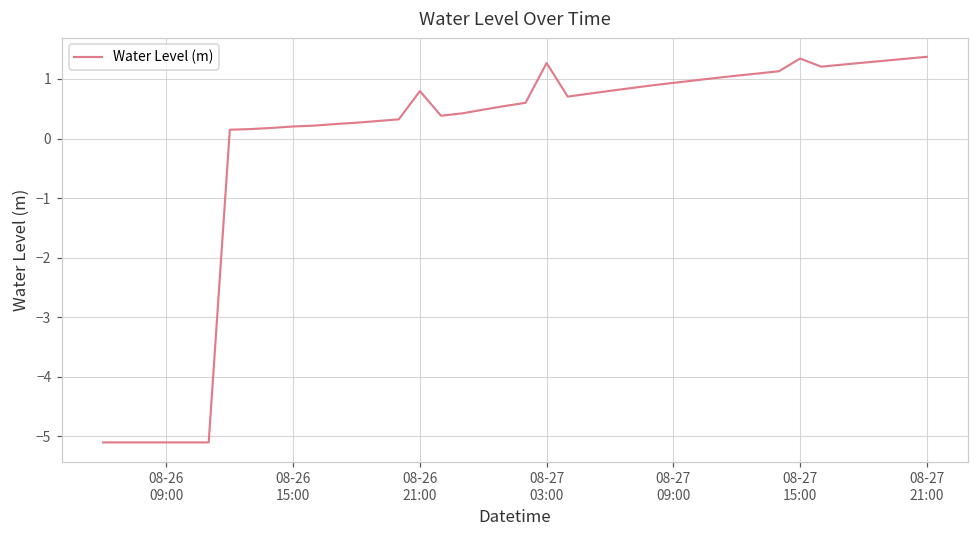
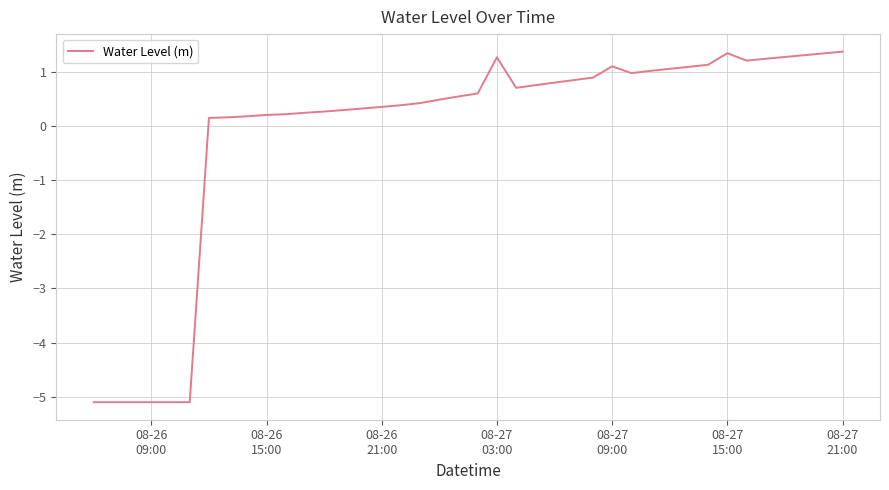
  {
    "08-26 09:00": -5.1,
    "08-26 15:00": 0.2,
-   "08-26 21:00": 0.8,
+   "08-26 21:00": 0.4,
    "08-27 03:00": 1.3,
-   "08-27 09:00": 0.9,
+   "08-27 09:00": 1.1,
    "08-27 15:00": 1.3,
    "08-27 21:00": 1.4
  }
